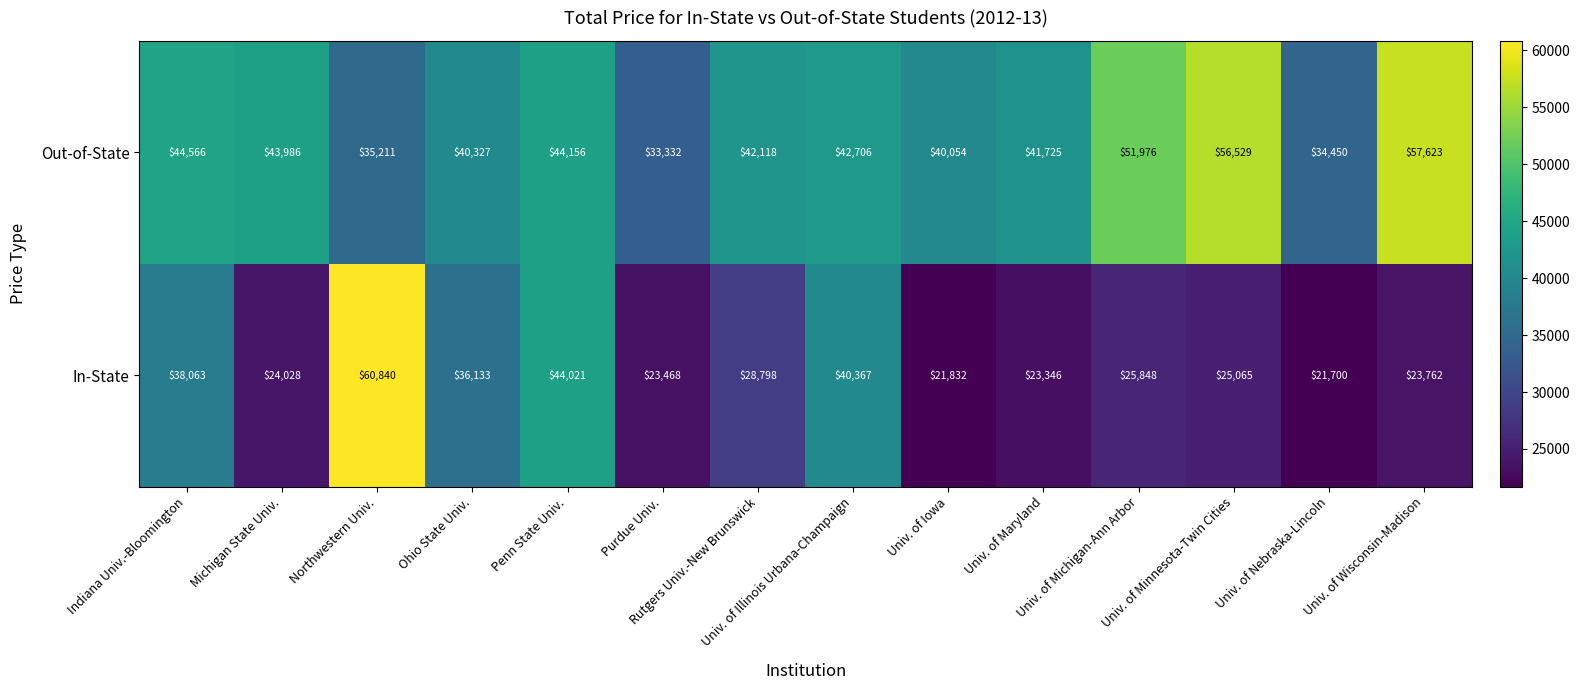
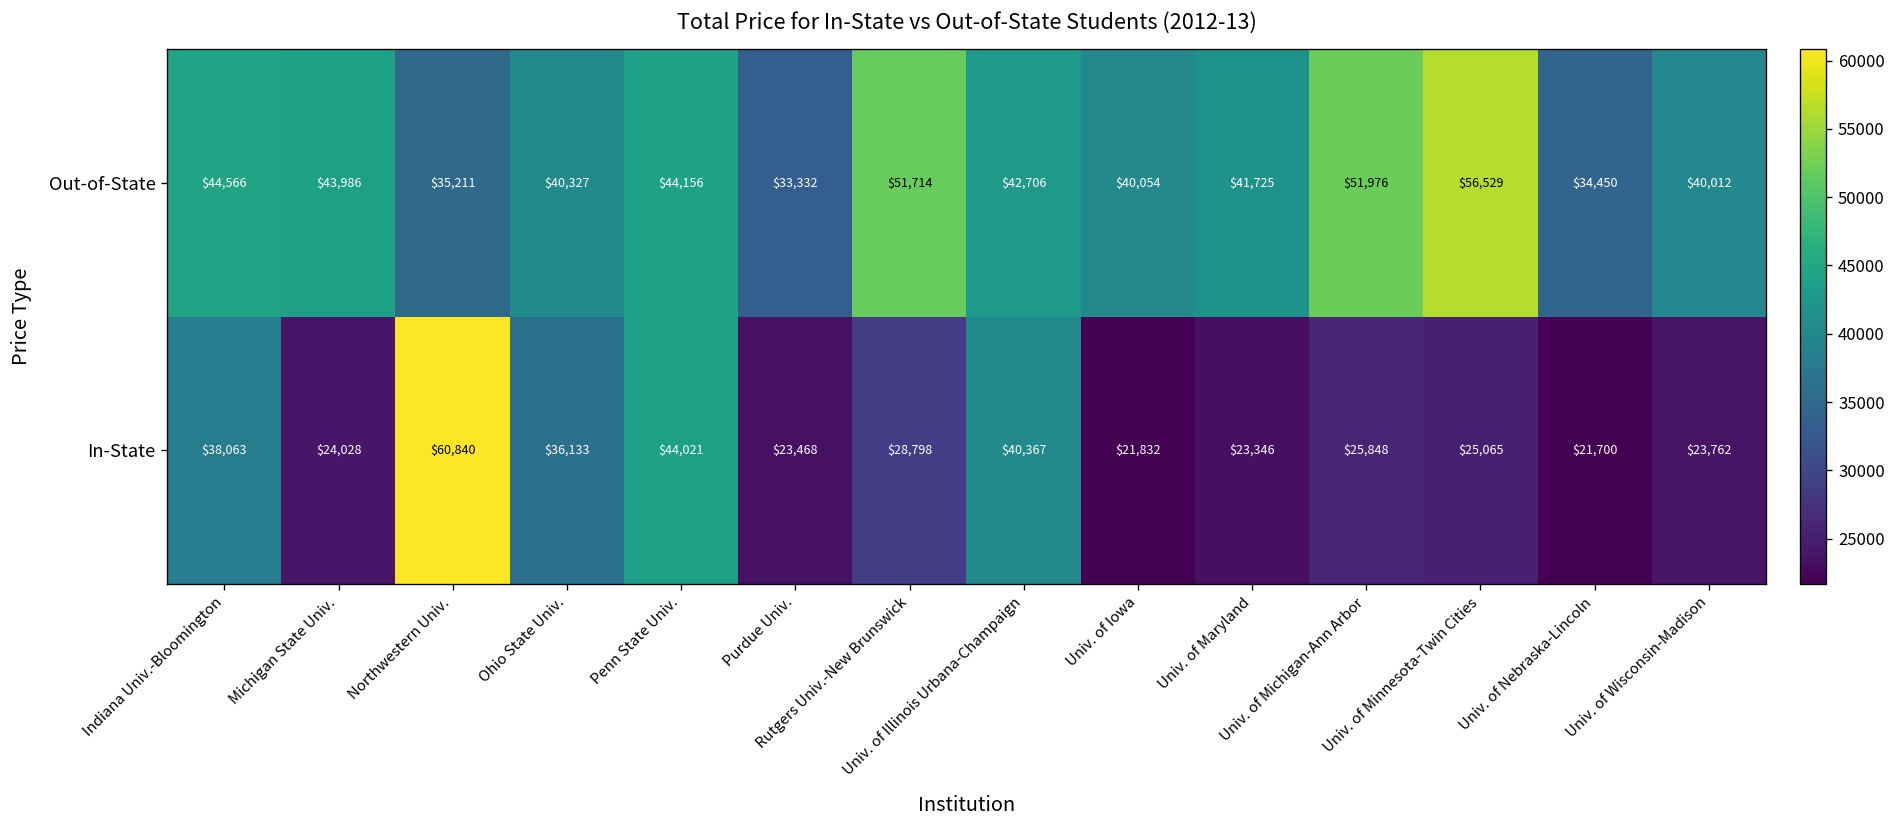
  {
    "Out-of-State": {
      "Indiana Univ.-Bloomington": "$44,566",
      "Michigan State Univ.": "$43,986",
      "Northwestern Univ.": "$35,211",
      "Ohio State Univ.": "$40,327",
      "Penn State Univ.": "$44,156",
      "Purdue Univ.": "$33,332",
-     "Rutgers Univ.-New Brunswick": "$42,118",
+     "Rutgers Univ.-New Brunswick": "$51,714",
      "Univ. of Illinois Urbana-Champaign": "$42,706",
      "Univ. of Iowa": "$40,054",
      "Univ. of Maryland": "$41,725",
      "Univ. of Michigan-Ann Arbor": "$51,976",
      "Univ. of Minnesota-Twin Cities": "$56,529",
      "Univ. of Nebraska-Lincoln": "$34,450",
-     "Univ. of Wisconsin-Madison": "$57,623"
+     "Univ. of Wisconsin-Madison": "$40,012"
    },
    "In-State": {
      "Indiana Univ.-Bloomington": "$38,063",
      "Michigan State Univ.": "$24,028",
      "Northwestern Univ.": "$60,840",
      "Ohio State Univ.": "$36,133",
      "Penn State Univ.": "$44,021",
      "Purdue Univ.": "$23,468",
      "Rutgers Univ.-New Brunswick": "$28,798",
      "Univ. of Illinois Urbana-Champaign": "$40,367",
      "Univ. of Iowa": "$21,832",
      "Univ. of Maryland": "$23,346",
      "Univ. of Michigan-Ann Arbor": "$25,848",
      "Univ. of Minnesota-Twin Cities": "$25,065",
      "Univ. of Nebraska-Lincoln": "$21,700",
      "Univ. of Wisconsin-Madison": "$23,762"
    }
  }
